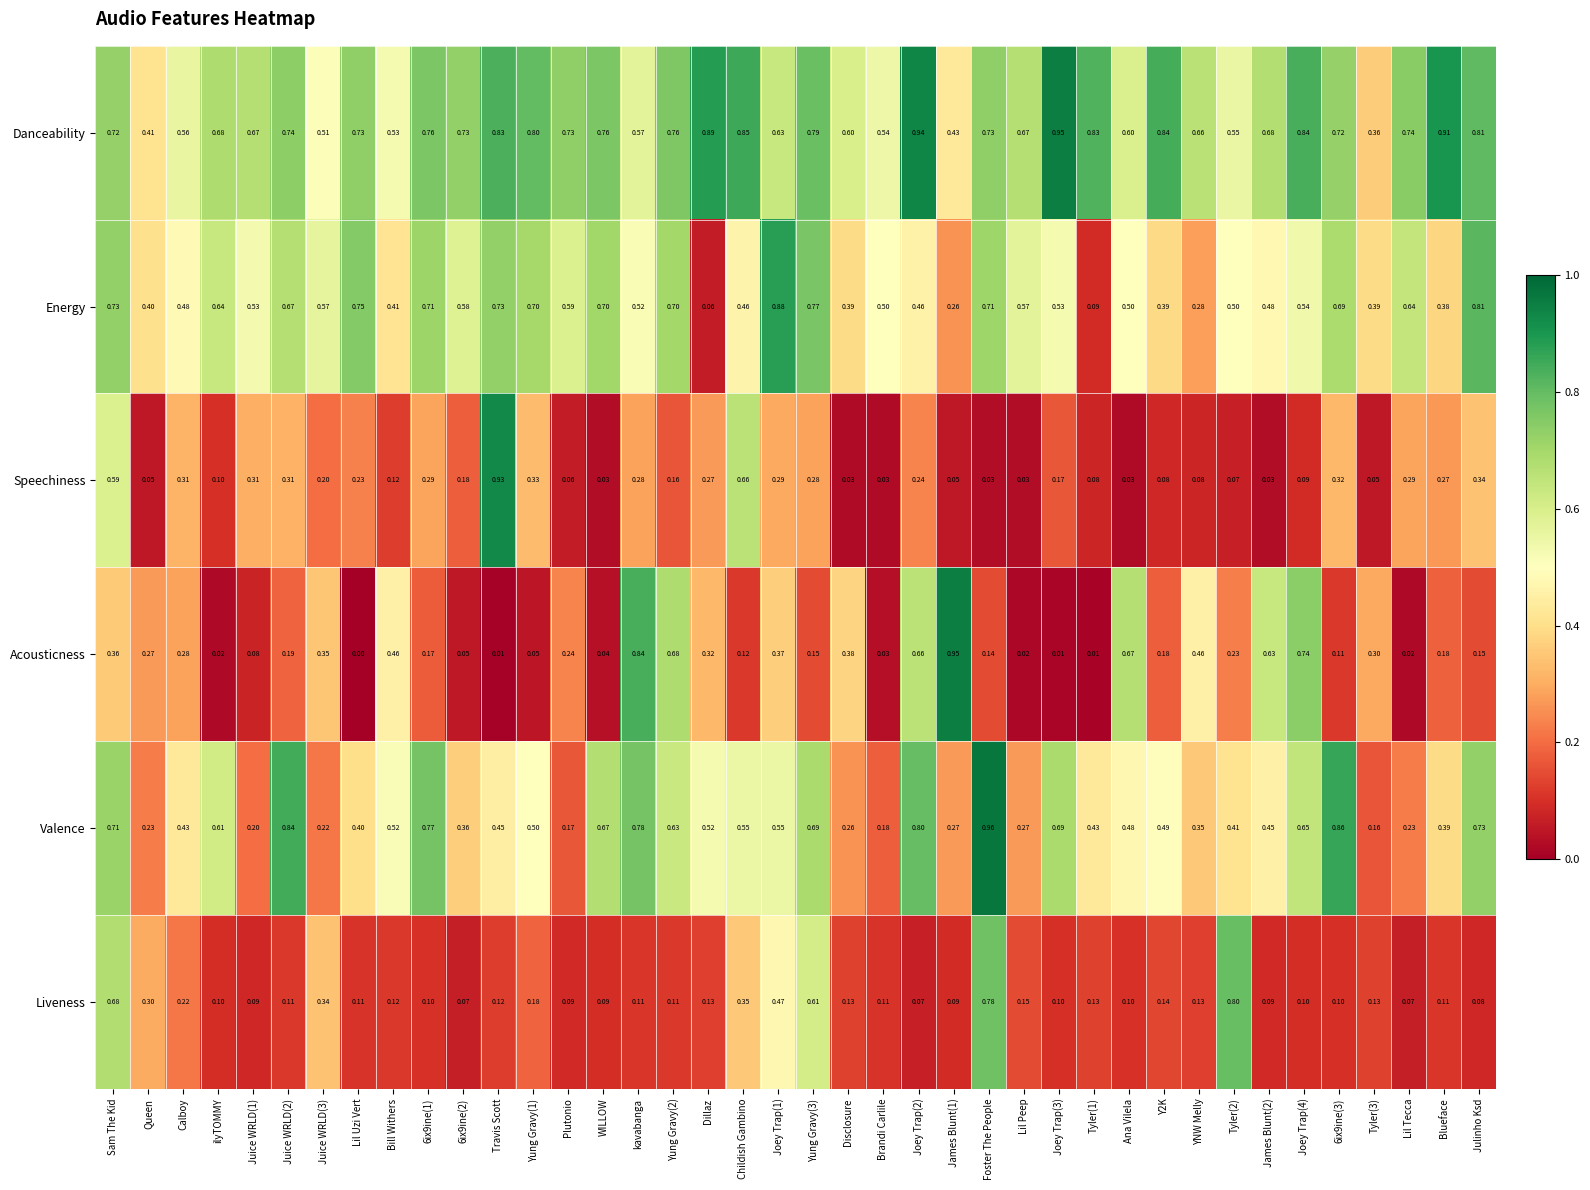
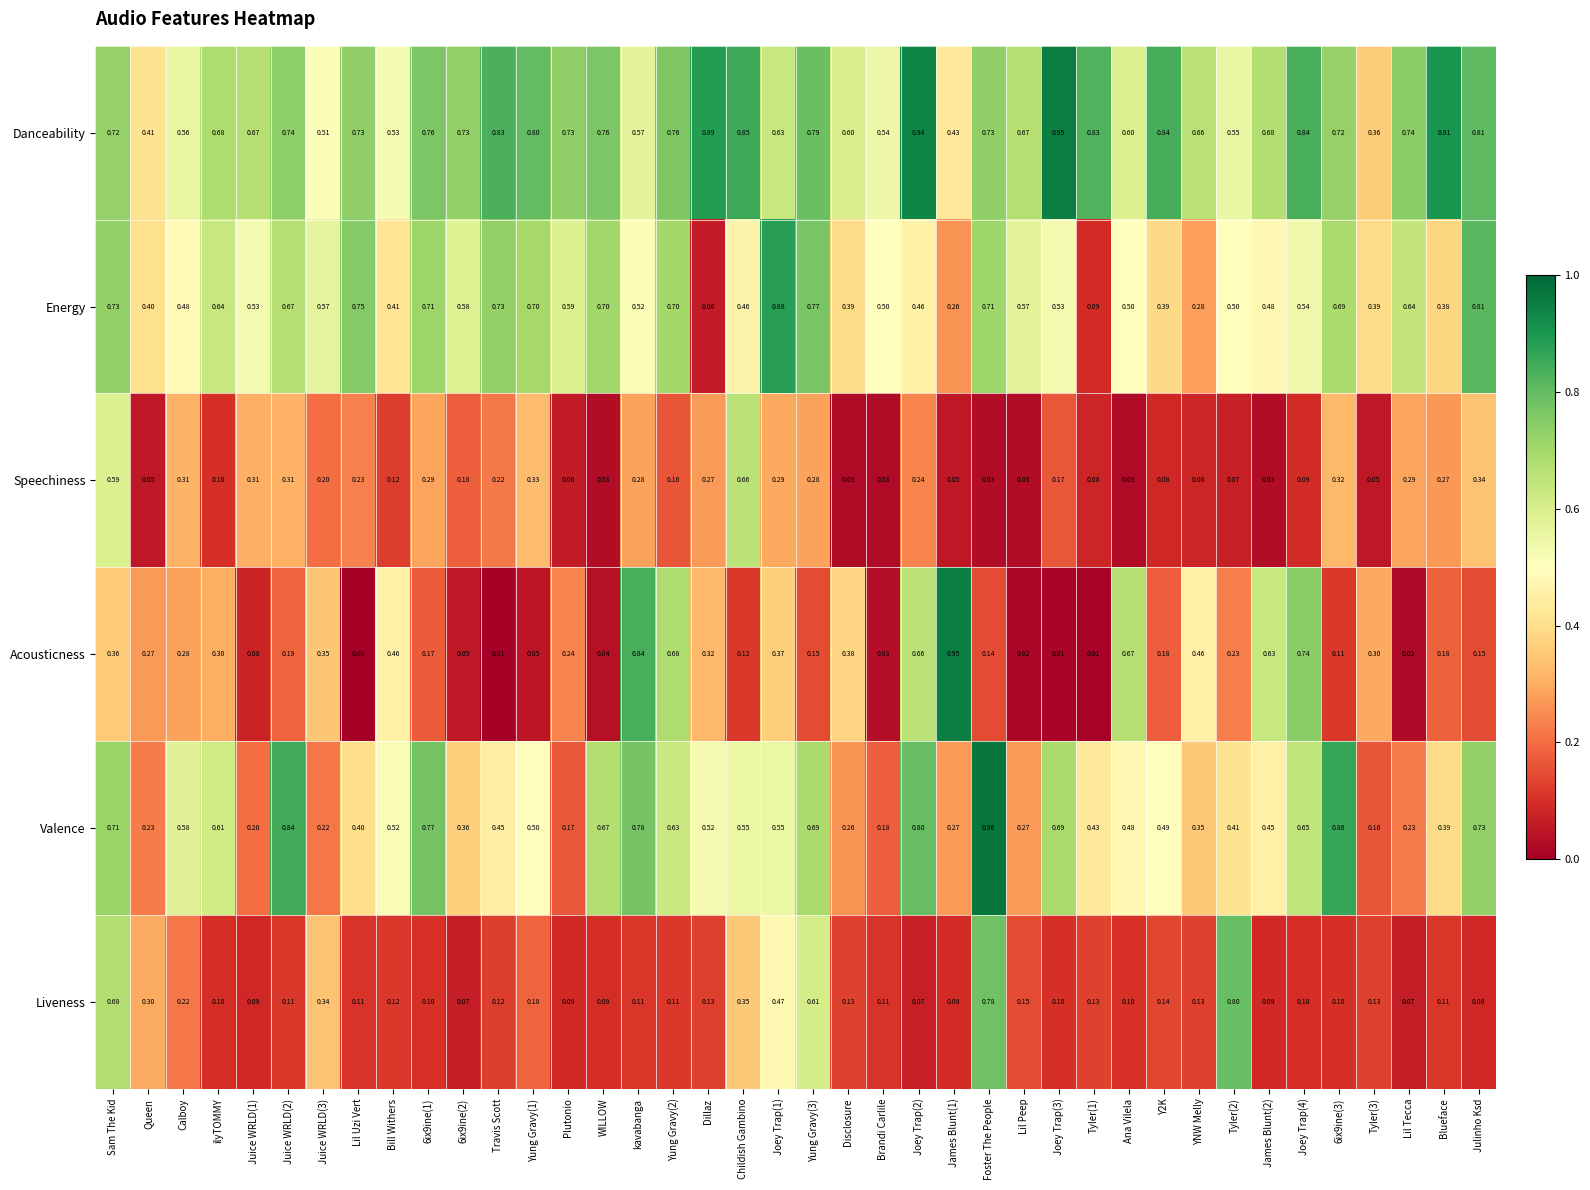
  {
    "Speechiness": {
      "Sam The Kid": 0.59,
      "Queen": 0.05,
      "Calboy": 0.31,
      "ilyTOMMY": 0.10,
      "Juice WRLD(1)": 0.31,
      "Juice WRLD(2)": 0.31,
      "Juice WRLD(3)": 0.20,
      "Lil Uzi Vert": 0.23,
      "Bill Withers": 0.12,
      "6ix9ine(1)": 0.29,
      "6ix9ine(2)": 0.18,
-     "Travis Scott": 0.93,
+     "Travis Scott": 0.22,
      "Yung Gravy(1)": 0.33,
      "Plutonio": 0.06,
      "WILLOW": 0.03,
      "kavabanga": 0.28,
      "Yung Gravy(2)": 0.16,
      "Dillaz": 0.27,
      "Childish Gambino": 0.66,
      "Joey Trap(1)": 0.29,
      "Yung Gravy(3)": 0.28,
      "Disclosure": 0.03,
      "Brandi Carlile": 0.03,
      "Joey Trap(2)": 0.24,
      "James Blunt(1)": 0.05,
      "Foster The People": 0.03,
      "Lil Peep": 0.03,
      "Joey Trap(3)": 0.17,
      "Tyler(1)": 0.08,
      "Ana Vilela": 0.03,
      "Y2K": 0.08,
      "YNW Melly": 0.08,
      "Tyler(2)": 0.07,
      "James Blunt(2)": 0.03,
      "Joey Trap(4)": 0.09,
      "6ix9ine(3)": 0.32,
      "Tyler(3)": 0.05,
      "Lil Tecca": 0.29,
      "Blueface": 0.27,
      "Julinho Ksd": 0.34
    },
    "Acousticness": {
      "Sam The Kid": 0.36,
      "Queen": 0.27,
      "Calboy": 0.28,
-     "ilyTOMMY": 0.02,
+     "ilyTOMMY": 0.30,
      "Juice WRLD(1)": 0.08,
      "Juice WRLD(2)": 0.19,
      "Juice WRLD(3)": 0.35,
      "Lil Uzi Vert": 0.00,
      "Bill Withers": 0.46,
      "6ix9ine(1)": 0.17,
      "6ix9ine(2)": 0.05,
      "Travis Scott": 0.01,
      "Yung Gravy(1)": 0.05,
      "Plutonio": 0.24,
      "WILLOW": 0.04,
      "kavabanga": 0.84,
      "Yung Gravy(2)": 0.68,
      "Dillaz": 0.32,
      "Childish Gambino": 0.12,
      "Joey Trap(1)": 0.37,
      "Yung Gravy(3)": 0.15,
      "Disclosure": 0.38,
      "Brandi Carlile": 0.03,
      "Joey Trap(2)": 0.66,
      "James Blunt(1)": 0.95,
      "Foster The People": 0.14,
      "Lil Peep": 0.02,
      "Joey Trap(3)": 0.01,
      "Tyler(1)": 0.01,
      "Ana Vilela": 0.67,
      "Y2K": 0.18,
      "YNW Melly": 0.46,
      "Tyler(2)": 0.23,
      "James Blunt(2)": 0.63,
      "Joey Trap(4)": 0.74,
      "6ix9ine(3)": 0.11,
      "Tyler(3)": 0.30,
      "Lil Tecca": 0.02,
      "Blueface": 0.18,
      "Julinho Ksd": 0.15
    },
    "Valence": {
      "Sam The Kid": 0.71,
      "Queen": 0.23,
-     "Calboy": 0.43,
+     "Calboy": 0.58,
      "ilyTOMMY": 0.61,
      "Juice WRLD(1)": 0.20,
      "Juice WRLD(2)": 0.84,
      "Juice WRLD(3)": 0.22,
      "Lil Uzi Vert": 0.40,
      "Bill Withers": 0.52,
      "6ix9ine(1)": 0.77,
      "6ix9ine(2)": 0.36,
      "Travis Scott": 0.45,
      "Yung Gravy(1)": 0.50,
      "Plutonio": 0.17,
      "WILLOW": 0.67,
      "kavabanga": 0.78,
      "Yung Gravy(2)": 0.63,
      "Dillaz": 0.52,
      "Childish Gambino": 0.55,
      "Joey Trap(1)": 0.55,
      "Yung Gravy(3)": 0.69,
      "Disclosure": 0.26,
      "Brandi Carlile": 0.18,
      "Joey Trap(2)": 0.80,
      "James Blunt(1)": 0.27,
      "Foster The People": 0.96,
      "Lil Peep": 0.27,
      "Joey Trap(3)": 0.69,
      "Tyler(1)": 0.43,
      "Ana Vilela": 0.48,
      "Y2K": 0.49,
      "YNW Melly": 0.35,
      "Tyler(2)": 0.41,
      "James Blunt(2)": 0.45,
      "Joey Trap(4)": 0.65,
      "6ix9ine(3)": 0.86,
      "Tyler(3)": 0.16,
      "Lil Tecca": 0.23,
      "Blueface": 0.39,
      "Julinho Ksd": 0.73
    }
  }
